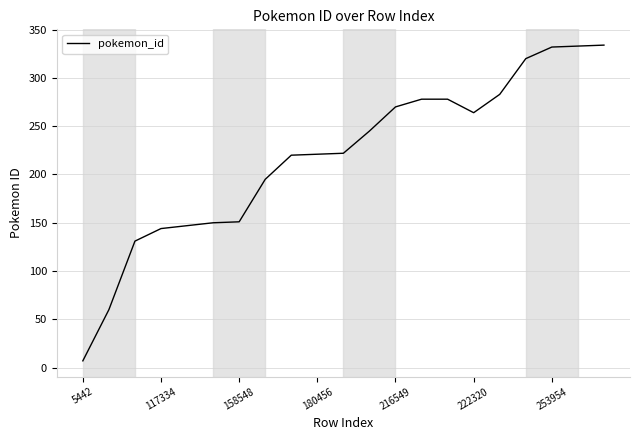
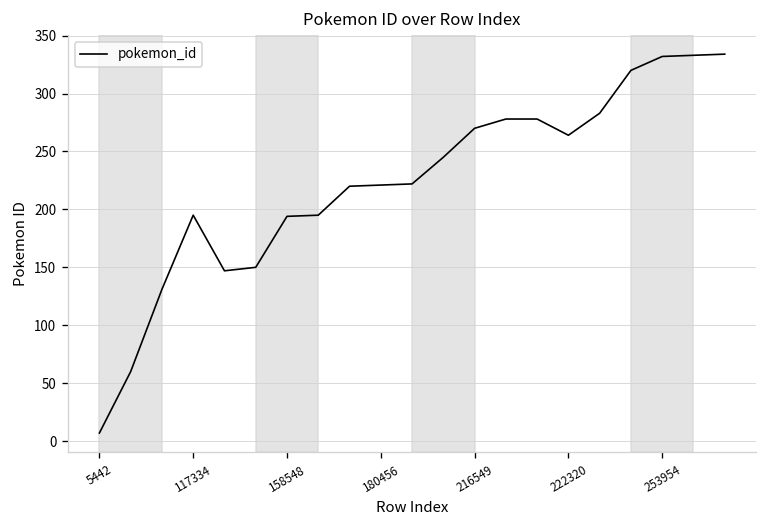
  {
    "5442": 10,
-   "117334": 140,
-   "158548": 150,
+   "117334": 200,
+   "158548": 190,
    "180456": 220,
    "216549": 270,
    "222320": 260,
    "253954": 330
  }
